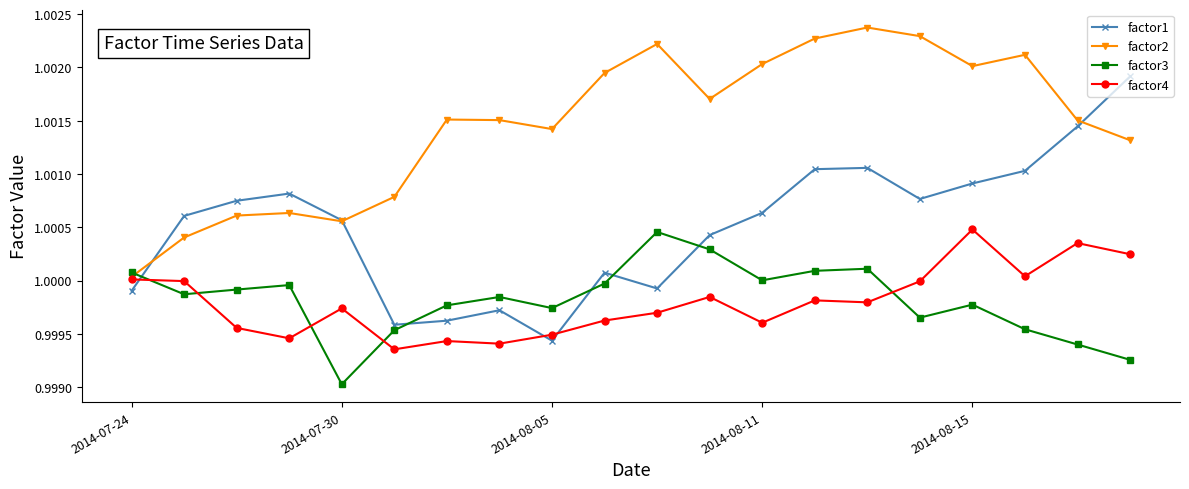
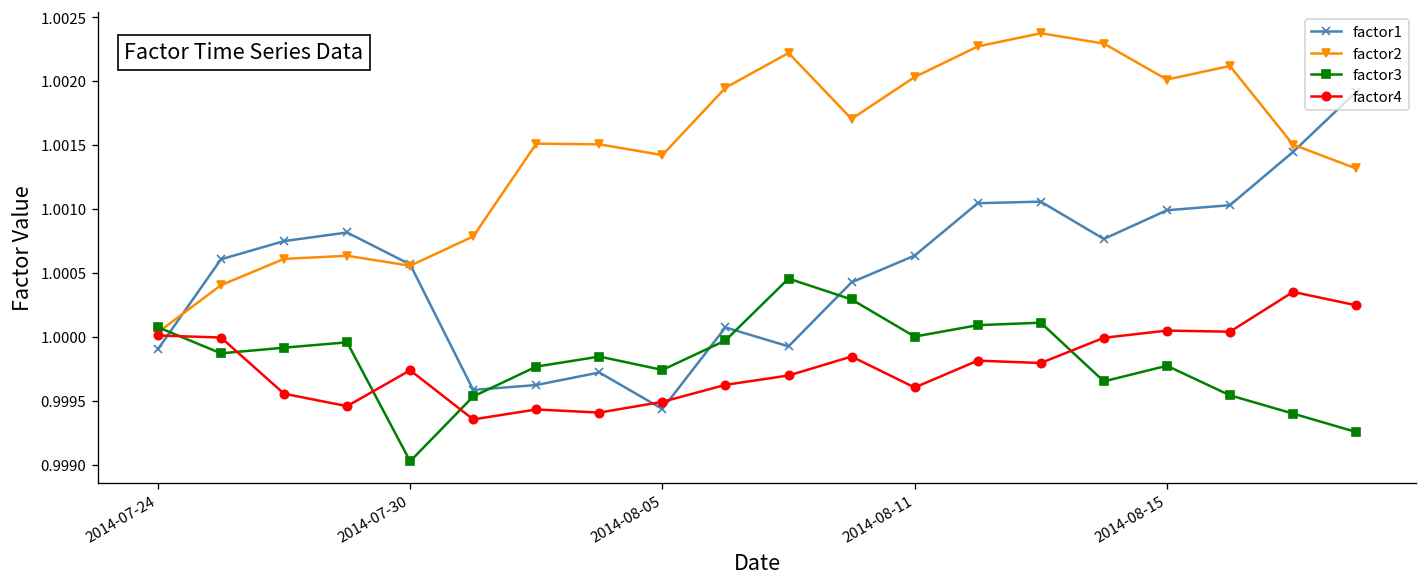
  {
    "factor1": {
      "2014-07-24": 0.99990,
      "2014-08-05": 0.99944,
      "2014-08-11": 1.00064,
-     "2014-08-15": 1.00091
+     "2014-08-15": 1.00099
    },
    "factor2": {
      "2014-07-24": 1.00003,
      "2014-08-05": 1.00142,
      "2014-08-11": 1.00203,
      "2014-08-15": 1.00201
    },
    "factor3": {
      "2014-07-24": 1.00008,
      "2014-07-30": 0.99903,
      "2014-08-05": 0.99974,
      "2014-08-11": 1.00000,
      "2014-08-15": 0.99977
    },
    "factor4": {
      "2014-07-24": 1.00001,
      "2014-07-30": 0.99974,
      "2014-08-05": 0.99949,
      "2014-08-11": 0.99960,
-     "2014-08-15": 1.00048
+     "2014-08-15": 1.00005
    }
  }
